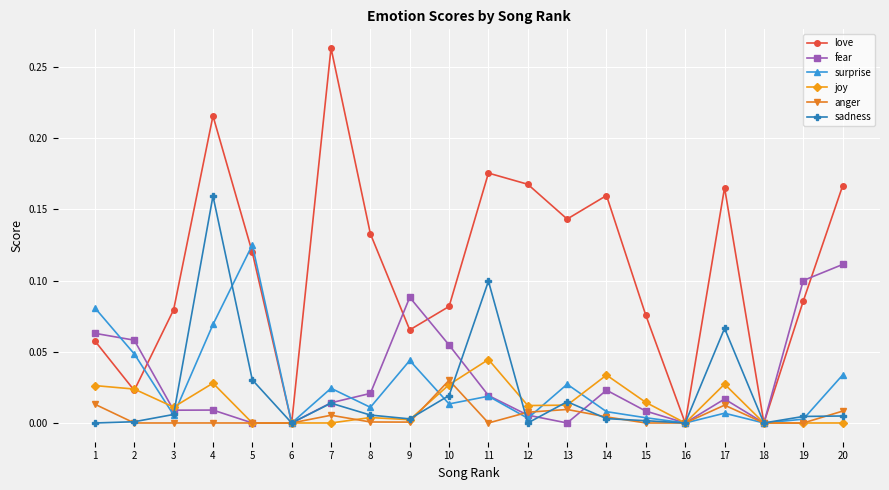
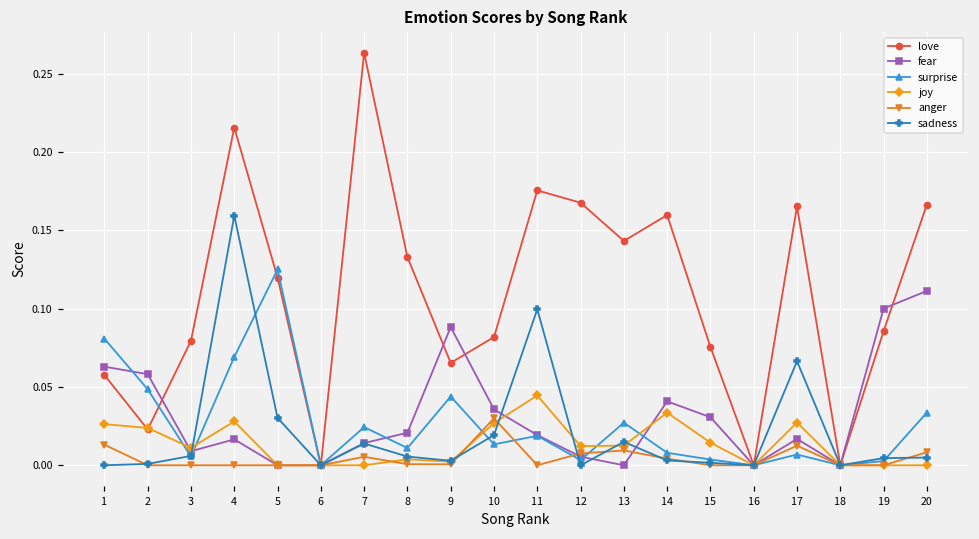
  {
    "fear": {
      "1": 0.063,
      "2": 0.058,
      "3": 0.009,
-     "4": 0.009,
+     "4": 0.017,
      "8": 0.021,
      "9": 0.088,
-     "10": 0.055,
+     "10": 0.036,
      "12": 0.006,
      "13": 0.000,
-     "14": 0.023,
-     "15": 0.008,
+     "14": 0.041,
+     "15": 0.031,
      "17": 0.017,
      "19": 0.100,
      "20": 0.111
    }
  }
